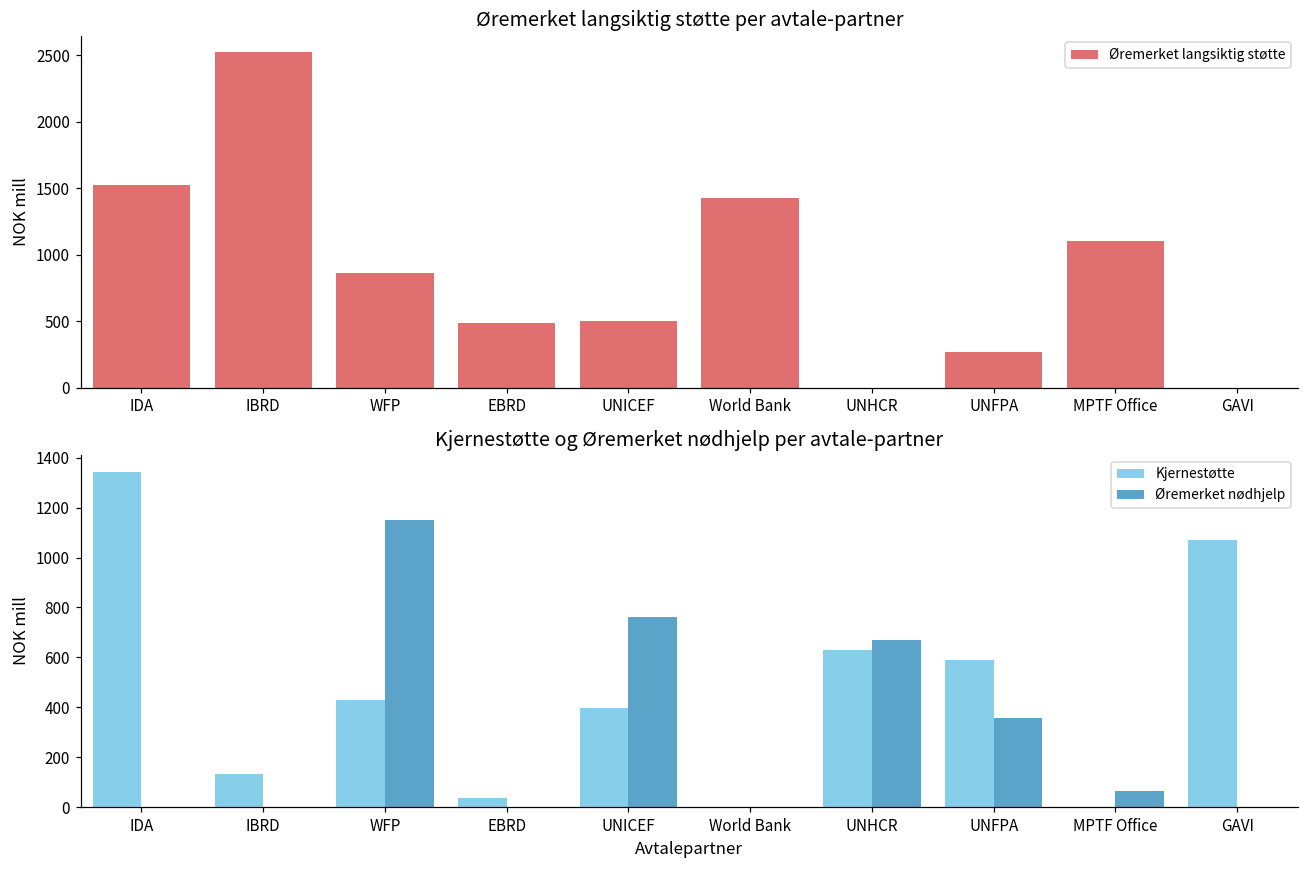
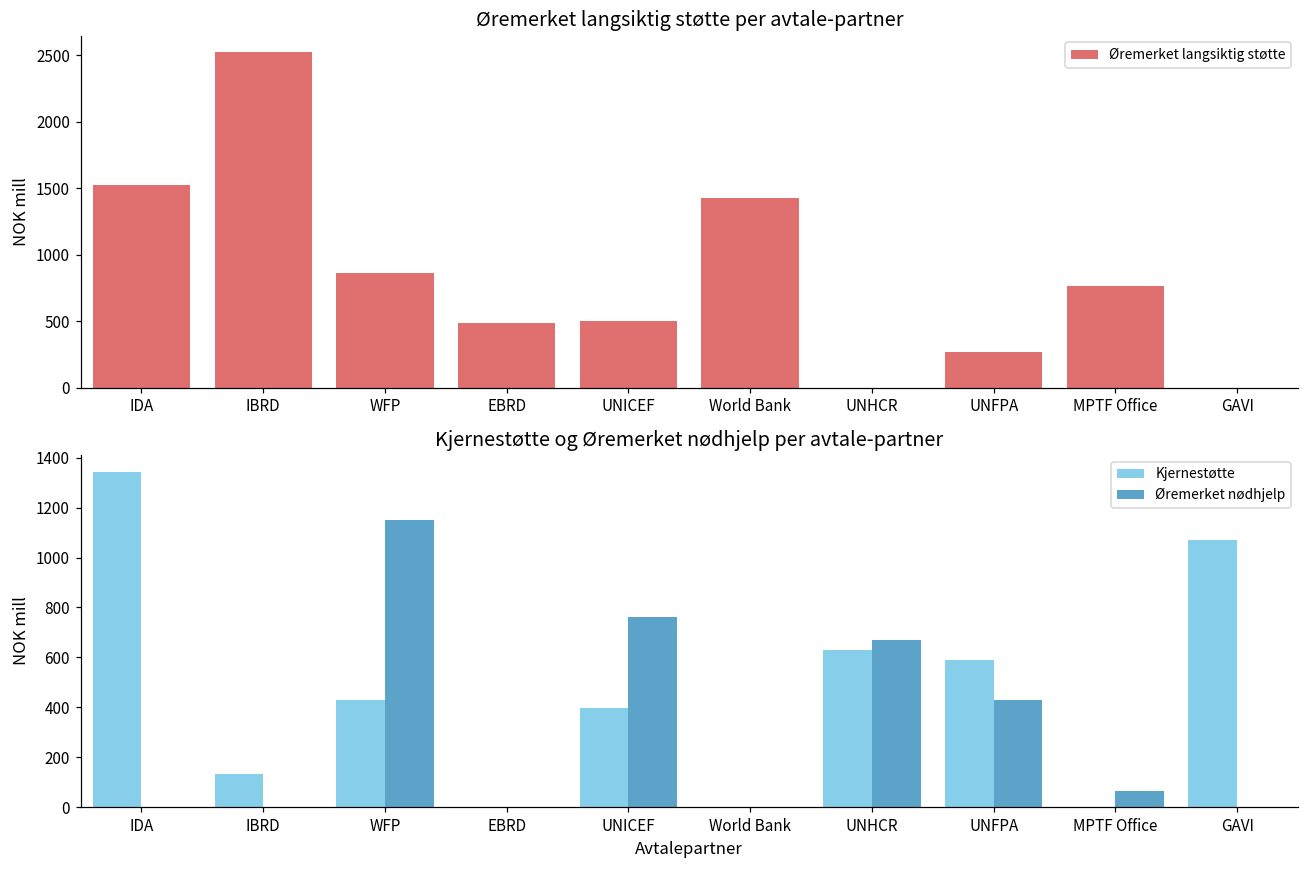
  {
    "Øremerket langsiktig støtte per avtale­partner": {
      "IDA": 1530,
      "IBRD": 2520,
      "WFP": 860,
      "EBRD": 490,
      "UNICEF": 500,
      "World Bank": 1430,
      "UNHCR": 0,
      "UNFPA": 270,
-     "MPTF Office": 1110,
+     "MPTF Office": 770,
      "GAVI": 0
    },
    "Kjernestøtte og Øremerket nødhjelp per avtale­partner": {
      "Kjernestøtte": {
        "IDA": 1340,
        "IBRD": 130,
        "WFP": 430,
-       "EBRD": 40,
+       "EBRD": 0,
        "UNICEF": 400,
        "World Bank": 0,
        "UNHCR": 630,
        "UNFPA": 590,
        "MPTF Office": 0,
        "GAVI": 1070
      },
      "Øremerket nødhjelp": {
        "IDA": 0,
        "IBRD": 0,
        "WFP": 1150,
        "EBRD": 0,
        "UNICEF": 760,
        "World Bank": 0,
        "UNHCR": 670,
-       "UNFPA": 360,
+       "UNFPA": 430,
        "MPTF Office": 60,
        "GAVI": 0
      }
    }
  }
